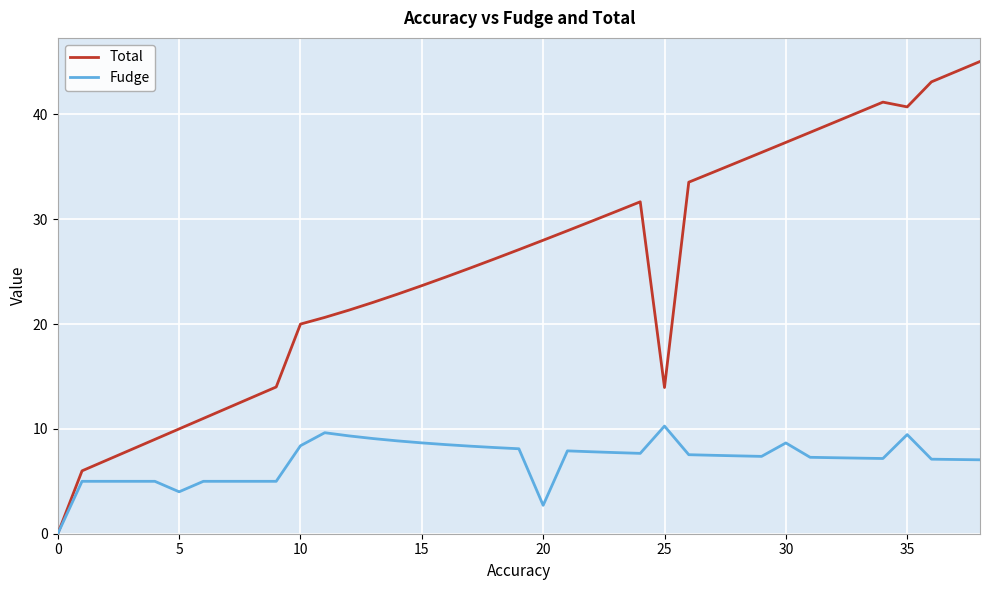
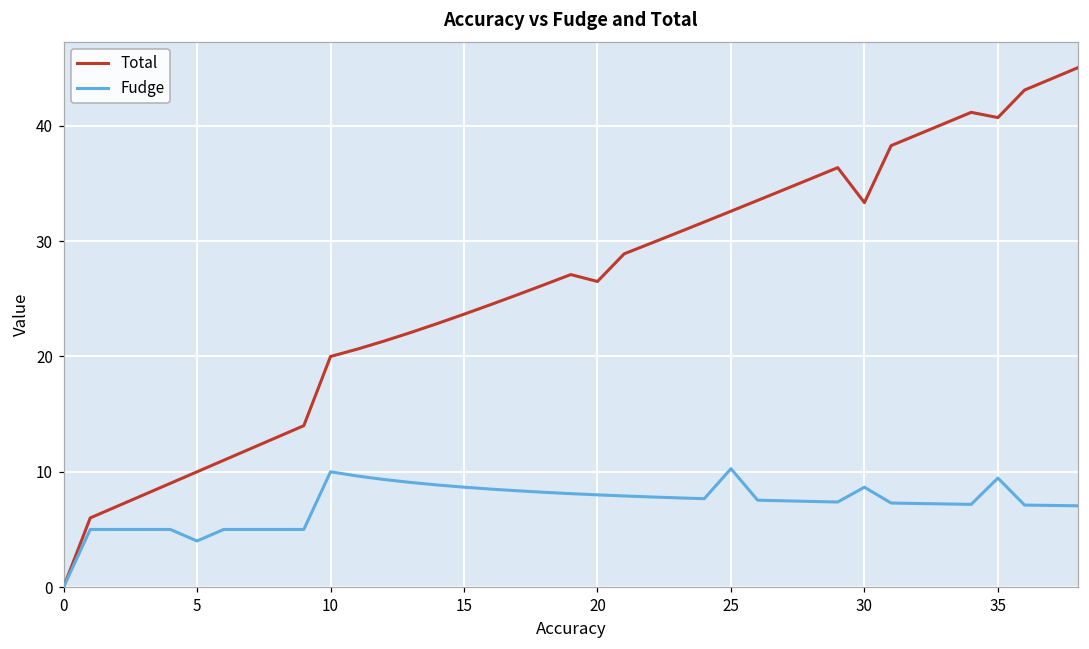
  {
    "Total": {
      "5": 10.0,
      "10": 20.0,
      "15": 23.7,
-     "20": 28.0,
-     "25": 13.9,
-     "30": 37.3,
+     "20": 26.5,
+     "25": 32.6,
+     "30": 33.3,
      "35": 40.7
    },
    "Fudge": {
      "5": 4.0,
-     "10": 8.4,
+     "10": 10.0,
      "15": 8.7,
-     "20": 2.7,
+     "20": 8.0,
      "25": 10.3,
      "30": 8.7,
      "35": 9.5
    }
  }
